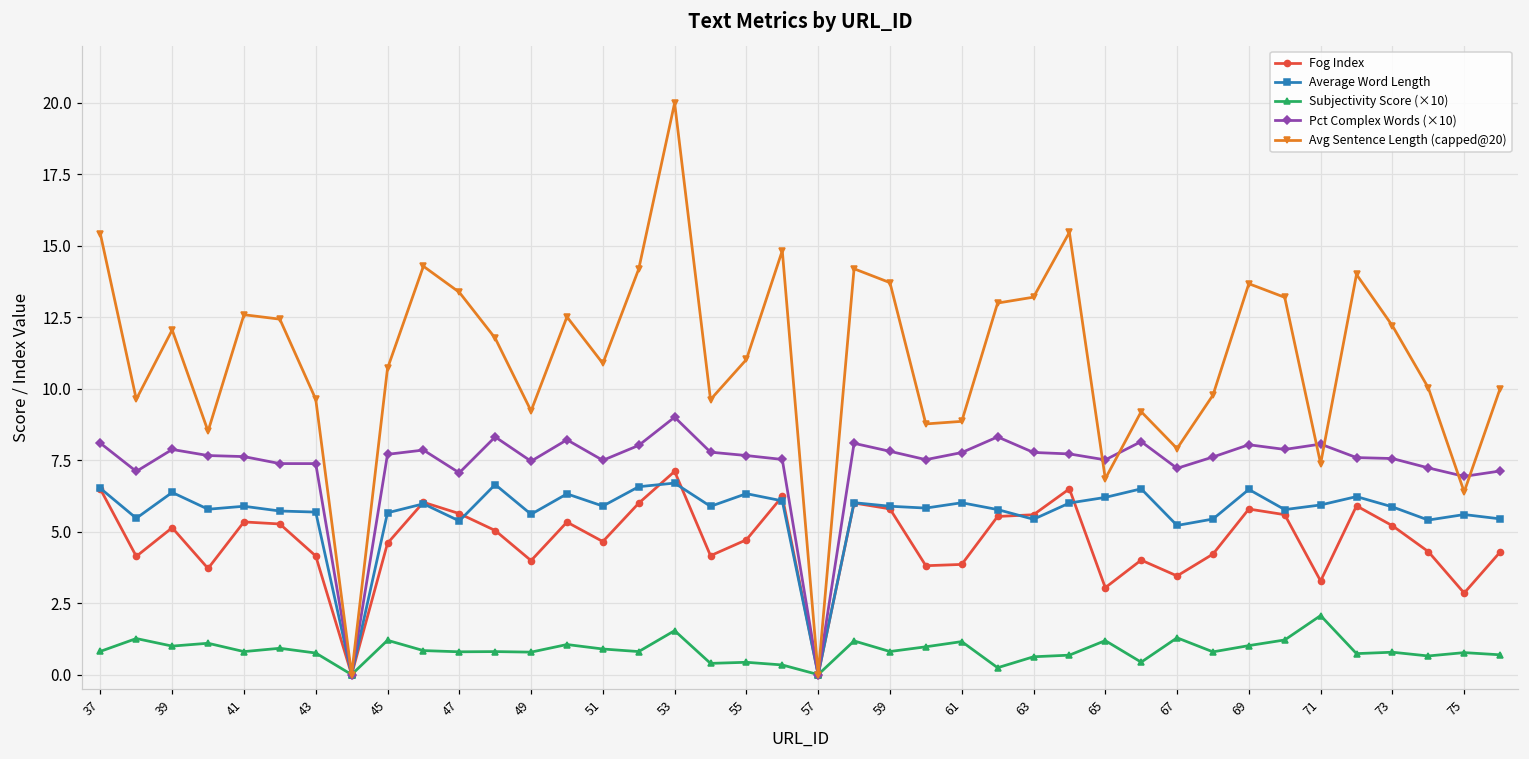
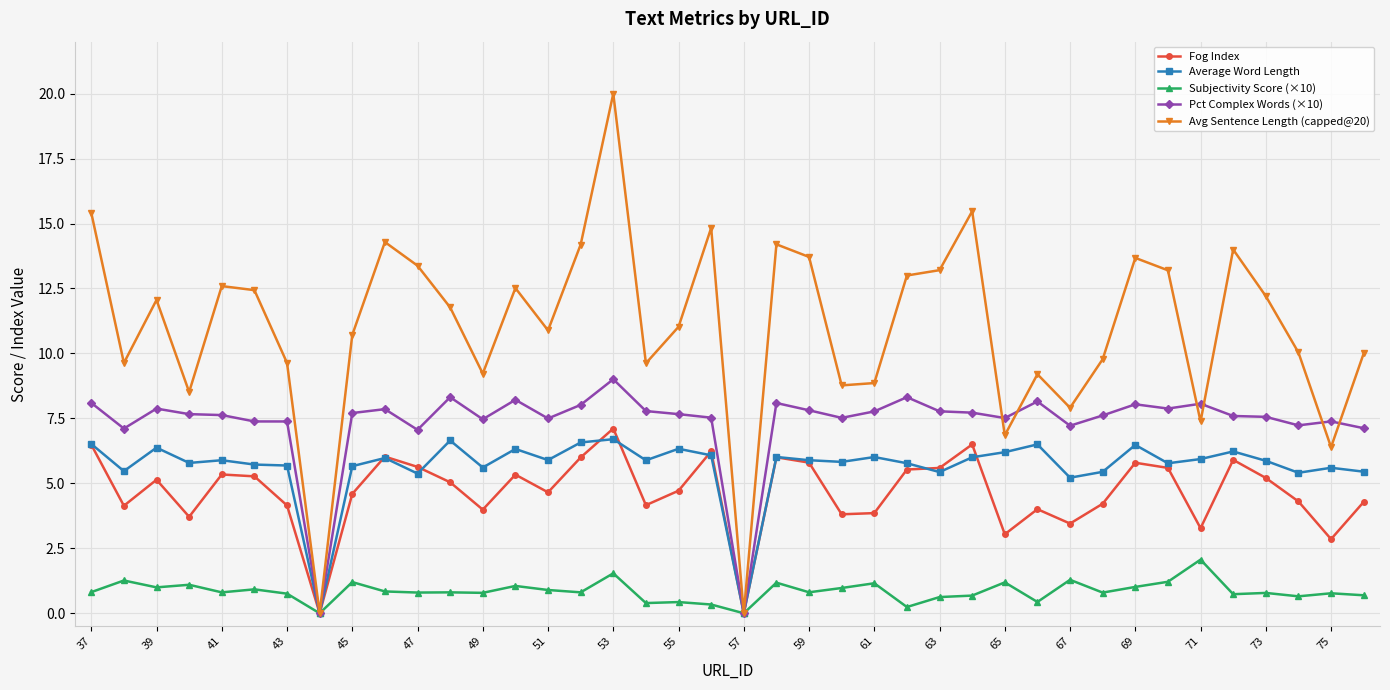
  {
    "Average Word Length": {
      "39": 6.4,
      "41": 5.9,
      "43": 5.7,
      "45": 5.7,
      "47": 5.4,
      "49": 5.6,
      "51": 5.9,
      "53": 6.7,
      "55": 6.3,
      "61": 6.0,
      "63": 5.4,
      "65": 6.2,
      "67": 5.2,
      "69": 6.5,
      "71": 5.9,
      "73": 5.9,
      "75": 5.6
    },
    "Subjectivity Score (×10)": {
      "37": 0.8,
      "39": 1.0,
      "41": 0.8,
      "43": 0.8,
      "45": 1.2,
      "47": 0.8,
      "49": 0.8,
      "51": 0.9,
      "53": 1.5,
      "55": 0.4,
      "59": 0.8,
      "61": 1.2,
      "63": 0.6,
      "65": 1.2,
      "67": 1.3,
      "69": 1.0,
      "71": 2.1,
      "73": 0.8,
      "75": 0.8
    },
    "Pct Complex Words (×10)": {
      "37": 8.1,
      "39": 7.9,
      "41": 7.6,
      "43": 7.4,
      "45": 7.7,
      "47": 7.1,
      "49": 7.5,
      "51": 7.5,
      "53": 9.0,
      "55": 7.7,
      "59": 7.8,
      "61": 7.8,
      "63": 7.8,
      "65": 7.5,
      "67": 7.2,
      "69": 8.0,
      "71": 8.1,
      "73": 7.6,
-     "75": 6.9
+     "75": 7.4
    }
  }
